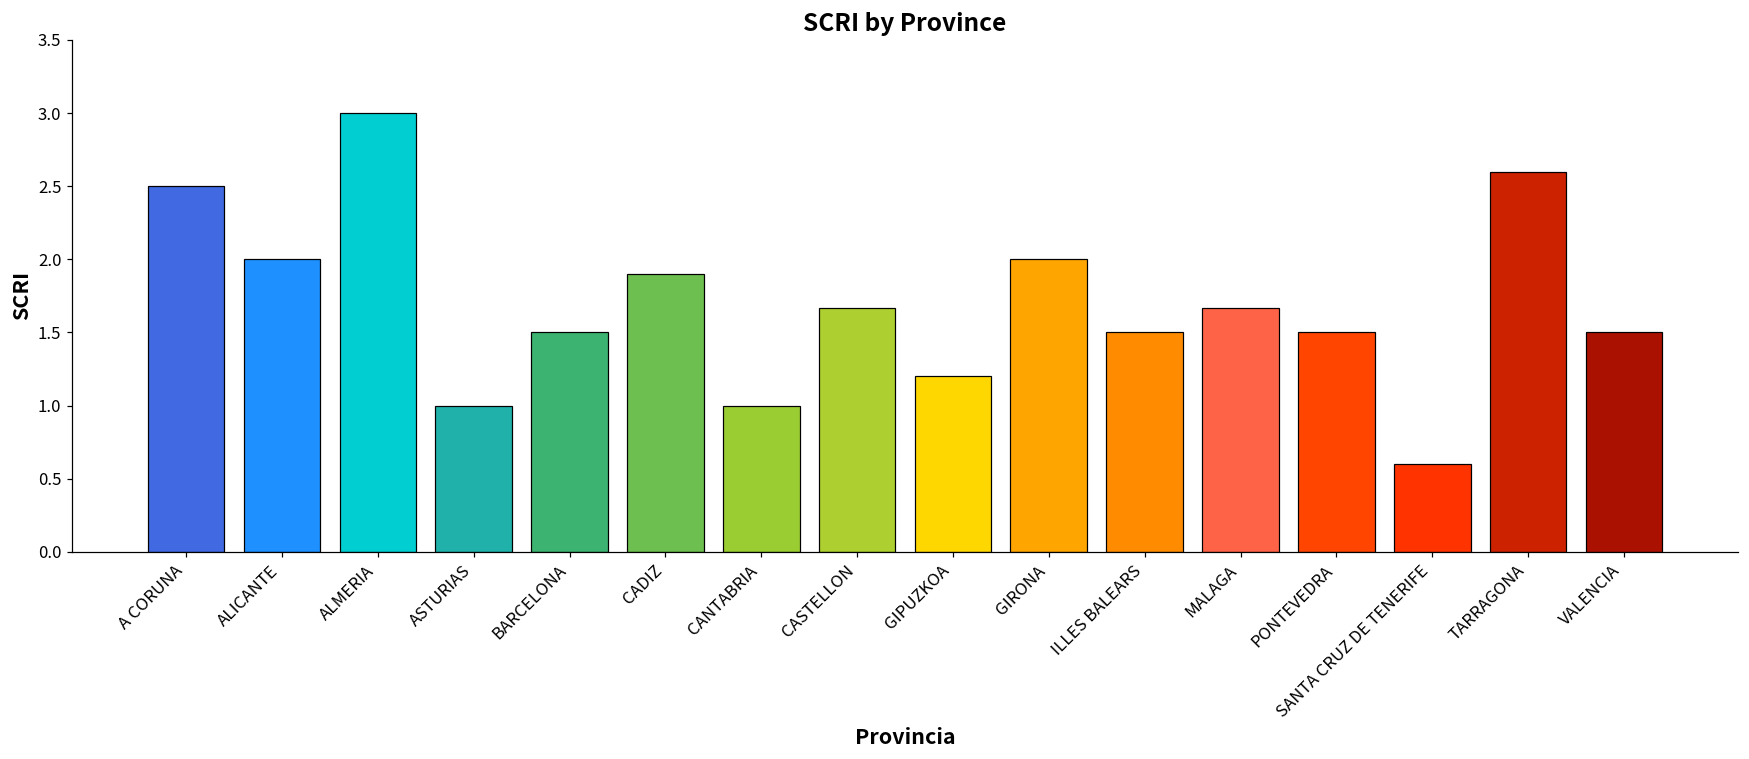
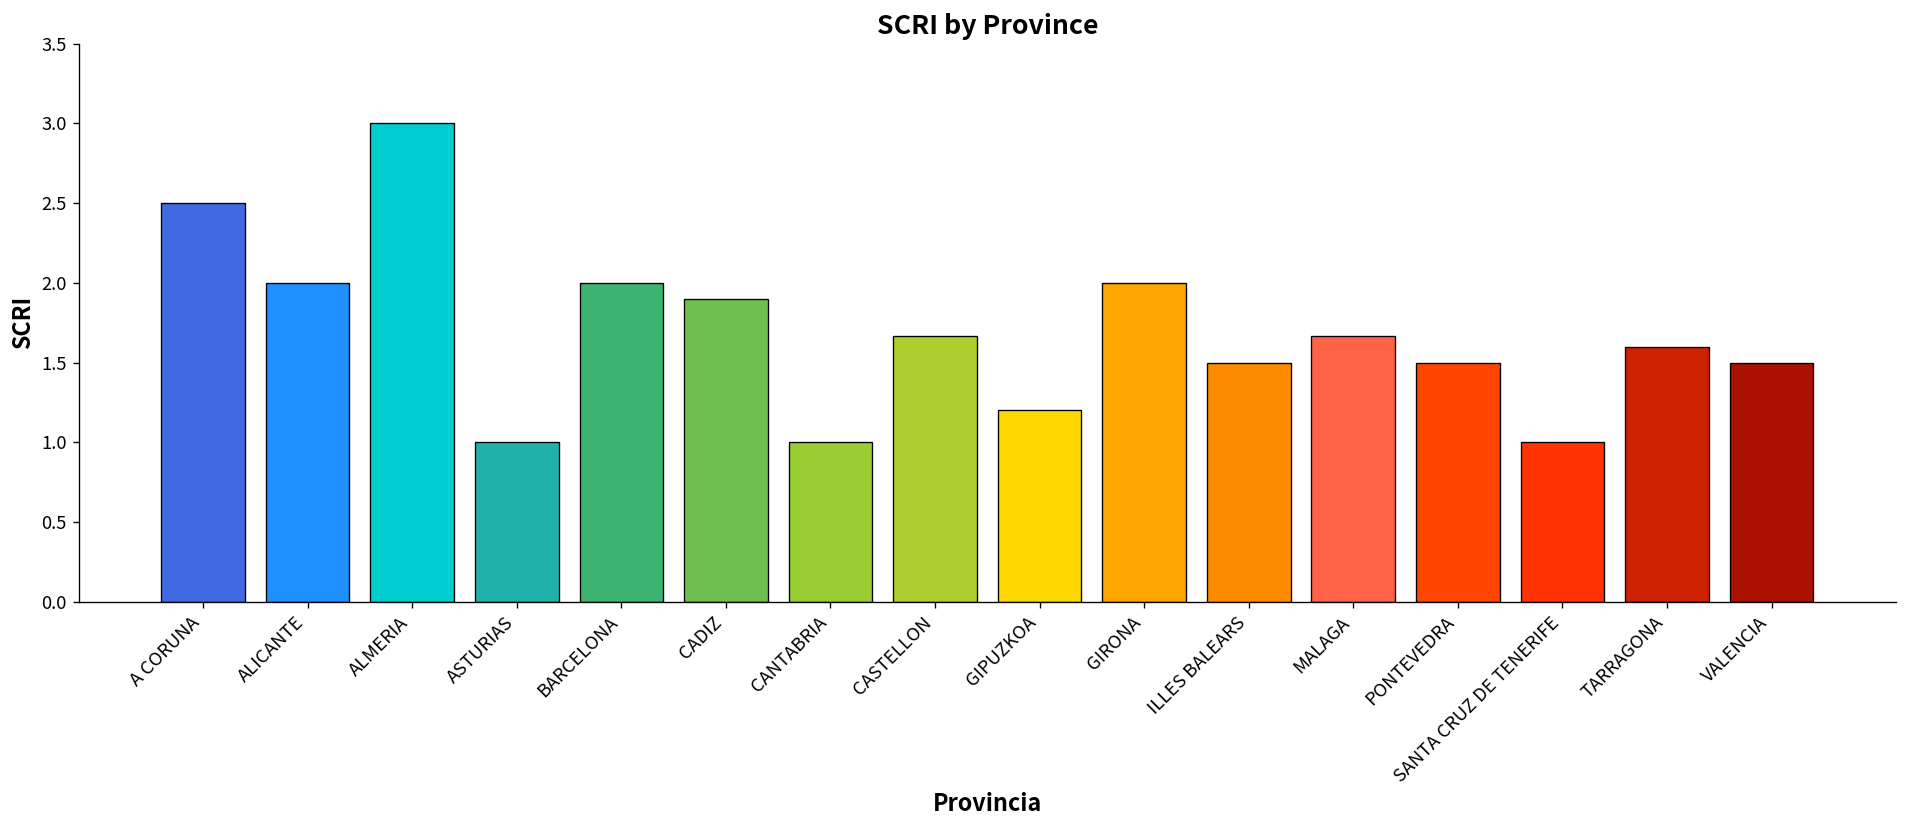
  {
    "A CORUNA": 2.5,
    "ALICANTE": 2.0,
    "ALMERIA": 3.0,
    "ASTURIAS": 1.0,
-   "BARCELONA": 1.5,
+   "BARCELONA": 2.0,
    "CADIZ": 1.9,
    "CANTABRIA": 1.0,
    "CASTELLON": 1.67,
    "GIPUZKOA": 1.2,
    "GIRONA": 2.0,
    "ILLES BALEARS": 1.5,
    "MALAGA": 1.67,
    "PONTEVEDRA": 1.5,
-   "SANTA CRUZ DE TENERIFE": 0.6,
-   "TARRAGONA": 2.6,
+   "SANTA CRUZ DE TENERIFE": 1.0,
+   "TARRAGONA": 1.6,
    "VALENCIA": 1.5
  }
